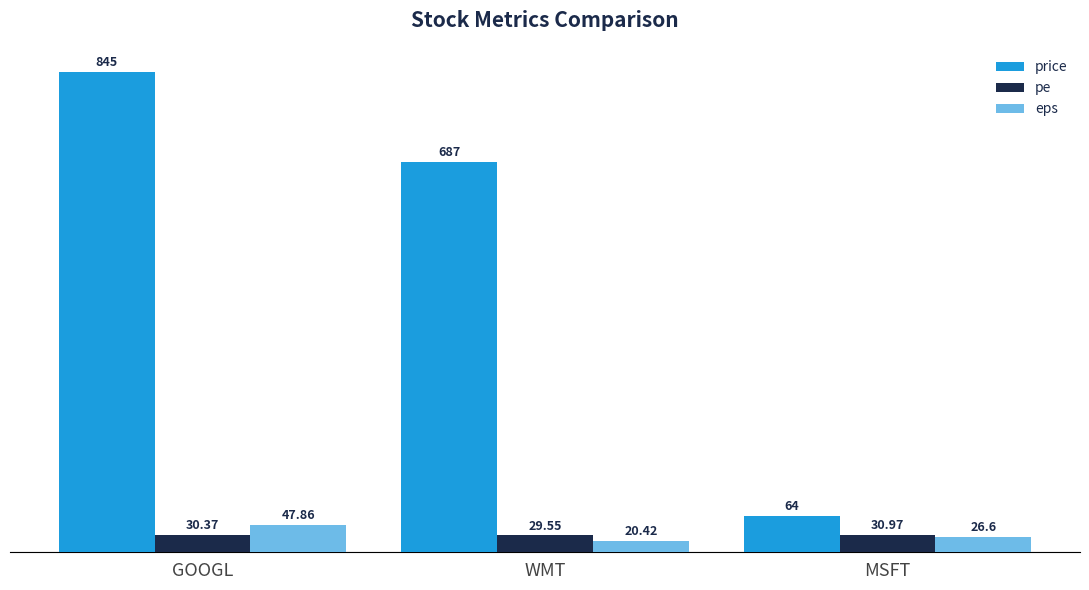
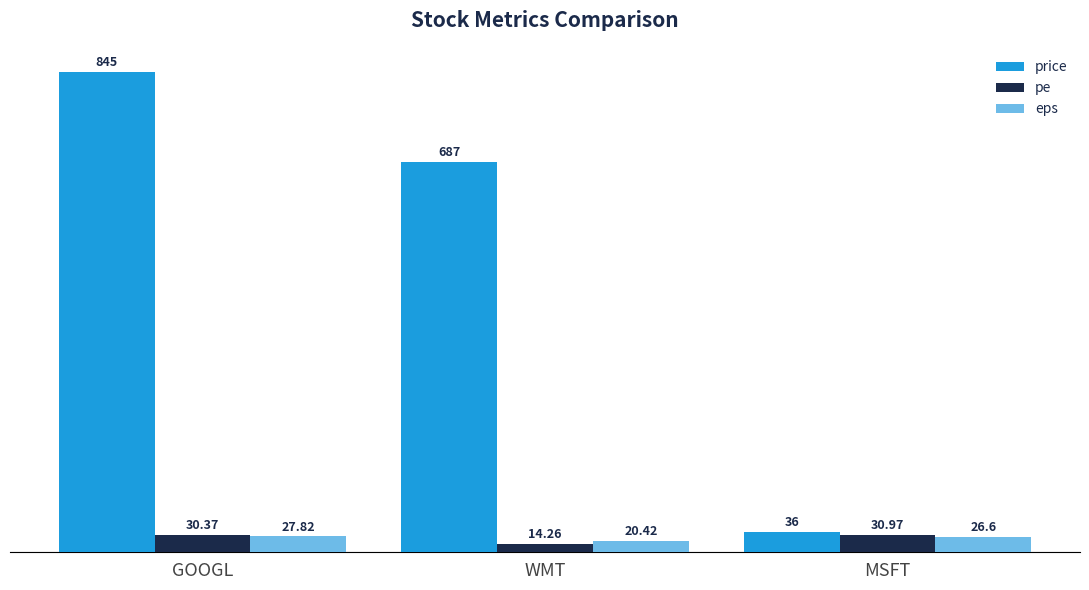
  {
    "price": {
      "GOOGL": 845,
      "WMT": 687,
-     "MSFT": 64
+     "MSFT": 36
    },
    "pe": {
      "GOOGL": 30.37,
-     "WMT": 29.55,
+     "WMT": 14.26,
      "MSFT": 30.97
    },
    "eps": {
-     "GOOGL": 47.86,
+     "GOOGL": 27.82,
      "WMT": 20.42,
      "MSFT": 26.6
    }
  }
